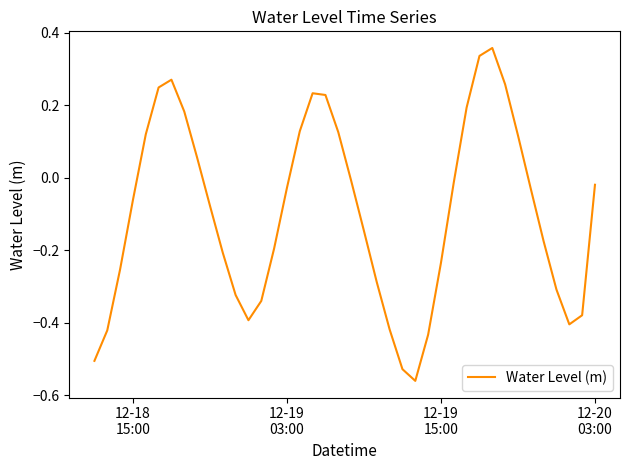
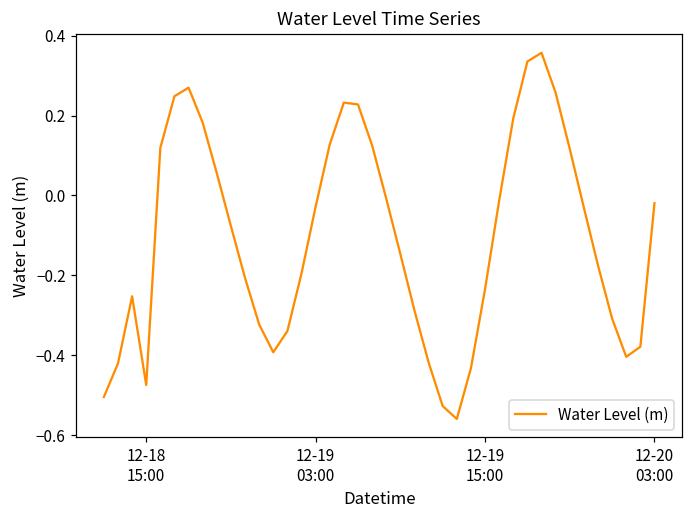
  {
-   "12-18 15:00": -0.06,
+   "12-18 15:00": -0.47,
    "12-19 03:00": -0.03,
    "12-19 15:00": -0.23,
    "12-20 03:00": -0.02
  }
